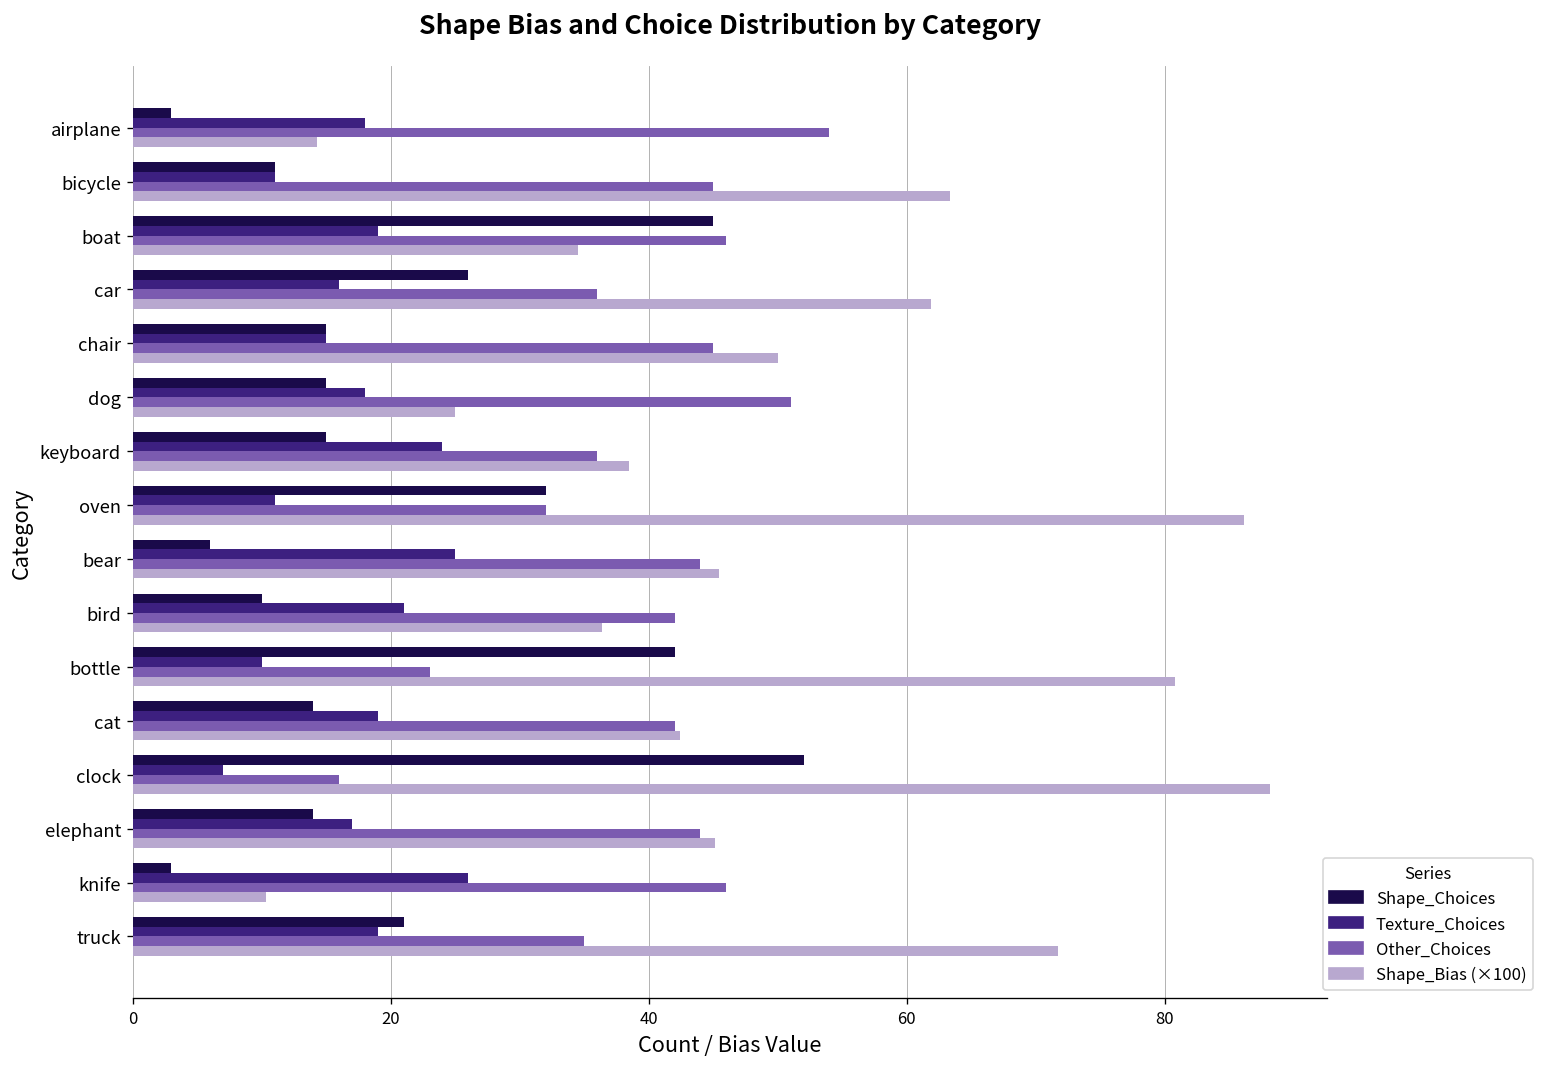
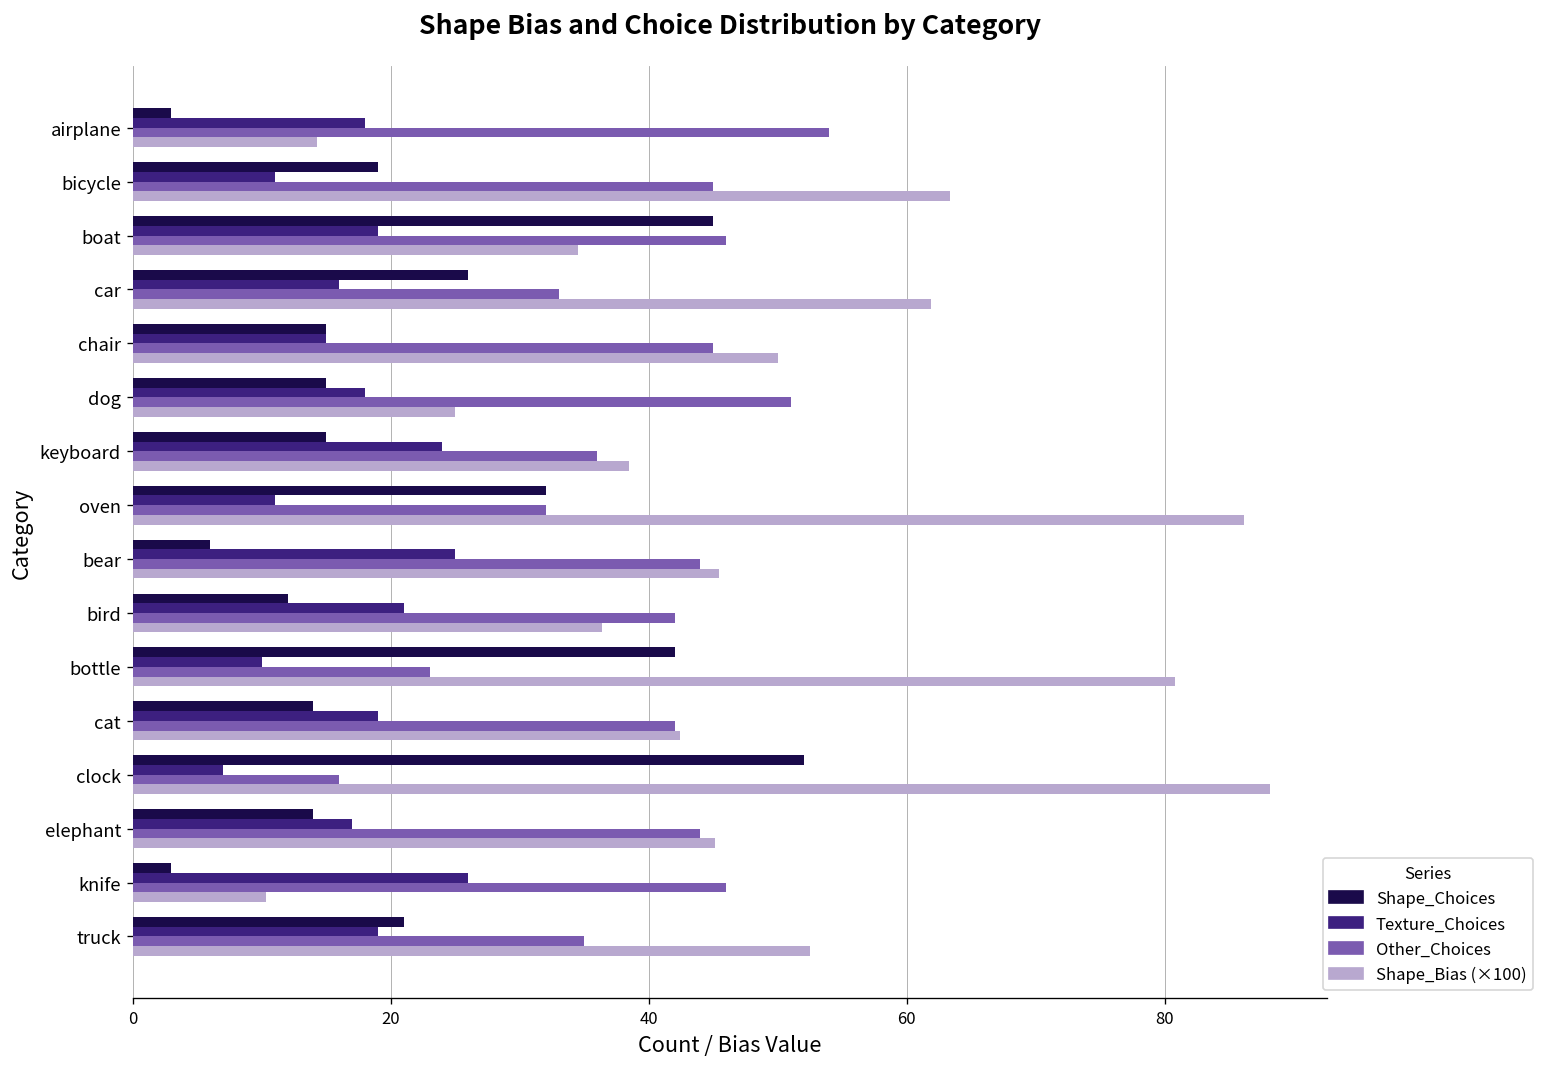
  {
    "Shape_Choices": {
      "airplane": 3,
-     "bicycle": 11,
+     "bicycle": 19,
      "boat": 45,
      "car": 26,
      "chair": 15,
      "dog": 15,
      "keyboard": 15,
      "oven": 32,
      "bear": 6,
-     "bird": 10,
+     "bird": 12,
      "bottle": 42,
      "cat": 14,
      "clock": 52,
      "elephant": 14,
      "knife": 3,
      "truck": 21
    },
    "Texture_Choices": {
      "airplane": 18.0,
      "bicycle": 11.0,
      "boat": 19.0,
      "car": 16.0,
      "chair": 15.0,
      "dog": 18.0,
      "keyboard": 24.0,
      "oven": 11.0,
      "bear": 25.0,
      "bird": 21.0,
      "bottle": 10.0,
      "cat": 19.0,
      "clock": 7.0,
      "elephant": 17.0,
      "knife": 26.0,
      "truck": 19.0
    },
    "Other_Choices": {
      "airplane": 54,
      "bicycle": 45,
      "boat": 46,
-     "car": 36,
+     "car": 33,
      "chair": 45,
      "dog": 51,
      "keyboard": 36,
      "oven": 32,
      "bear": 44,
      "bird": 42,
      "bottle": 23,
      "cat": 42,
      "clock": 16,
      "elephant": 44,
      "knife": 46,
      "truck": 35
    },
    "Shape_Bias (×100)": {
      "airplane": 14.3,
      "bicycle": 63.3,
      "boat": 34.5,
      "car": 61.9,
      "chair": 50.0,
      "dog": 25.0,
      "keyboard": 38.5,
      "oven": 86.2,
      "bear": 45.4,
      "bird": 36.4,
      "bottle": 80.8,
      "cat": 42.4,
      "clock": 88.1,
      "elephant": 45.2,
      "knife": 10.3,
-     "truck": 71.7
+     "truck": 52.5
    }
  }
